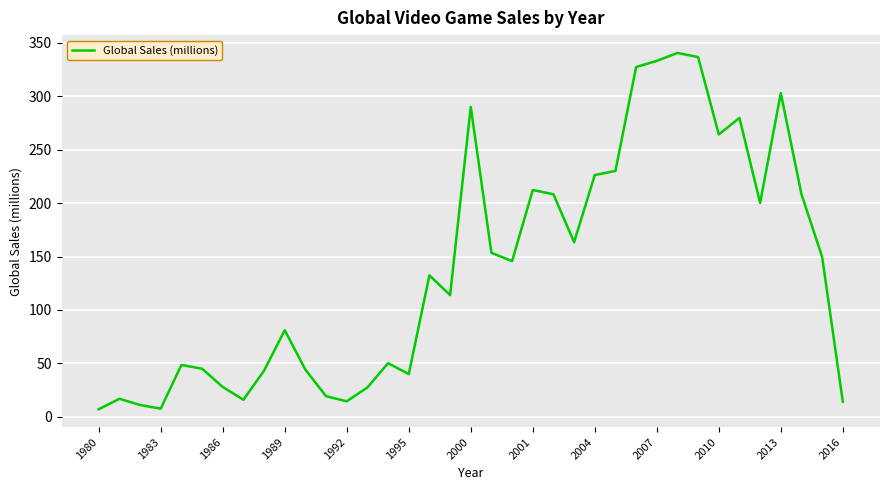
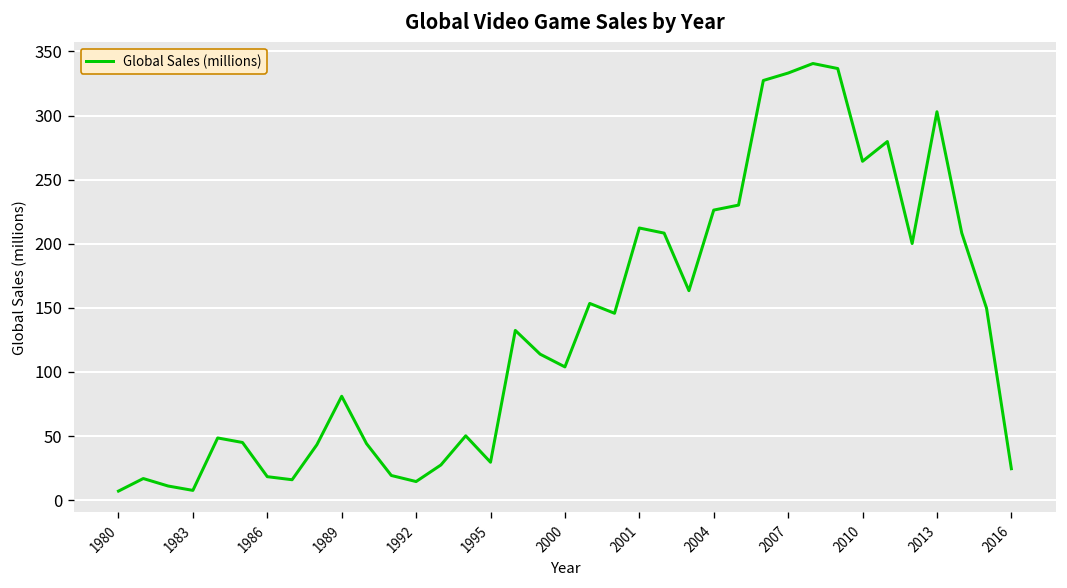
  {
    "1980": 7,
    "1983": 8,
-   "1986": 28,
+   "1986": 18,
    "1989": 81,
    "1992": 15,
-   "1995": 40,
-   "2000": 290,
+   "1995": 30,
+   "2000": 104,
    "2001": 212,
    "2004": 226,
    "2007": 333,
    "2010": 264,
    "2013": 303,
-   "2016": 14
+   "2016": 25
  }
